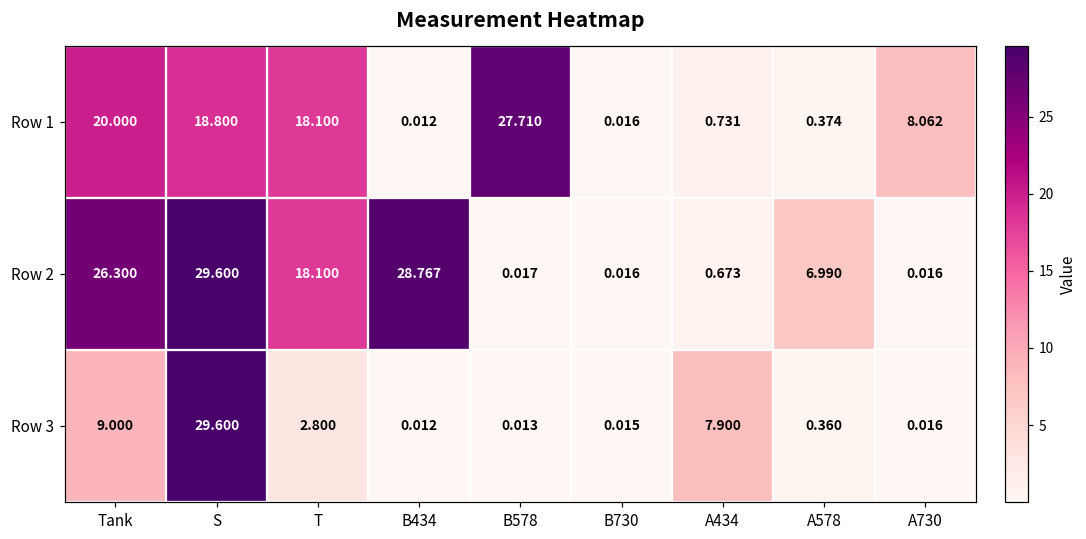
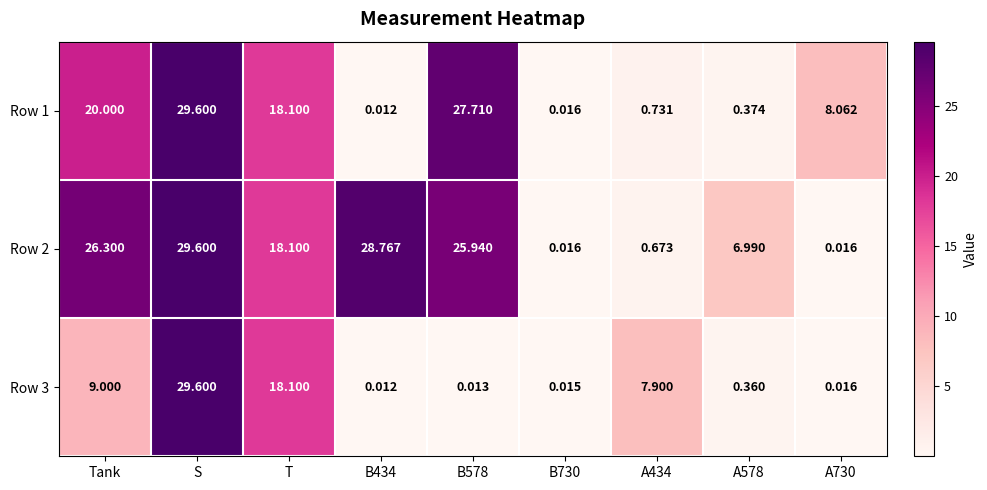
  {
    "Row 1": {
      "Tank": 20.000,
-     "S": 18.800,
+     "S": 29.600,
      "T": 18.100,
      "B434": 0.012,
      "B578": 27.710,
      "B730": 0.016,
      "A434": 0.731,
      "A578": 0.374,
      "A730": 8.062
    },
    "Row 2": {
      "Tank": 26.300,
      "S": 29.600,
      "T": 18.100,
      "B434": 28.767,
-     "B578": 0.017,
+     "B578": 25.940,
      "B730": 0.016,
      "A434": 0.673,
      "A578": 6.990,
      "A730": 0.016
    },
    "Row 3": {
      "Tank": 9.000,
      "S": 29.600,
-     "T": 2.800,
+     "T": 18.100,
      "B434": 0.012,
      "B578": 0.013,
      "B730": 0.015,
      "A434": 7.900,
      "A578": 0.360,
      "A730": 0.016
    }
  }
